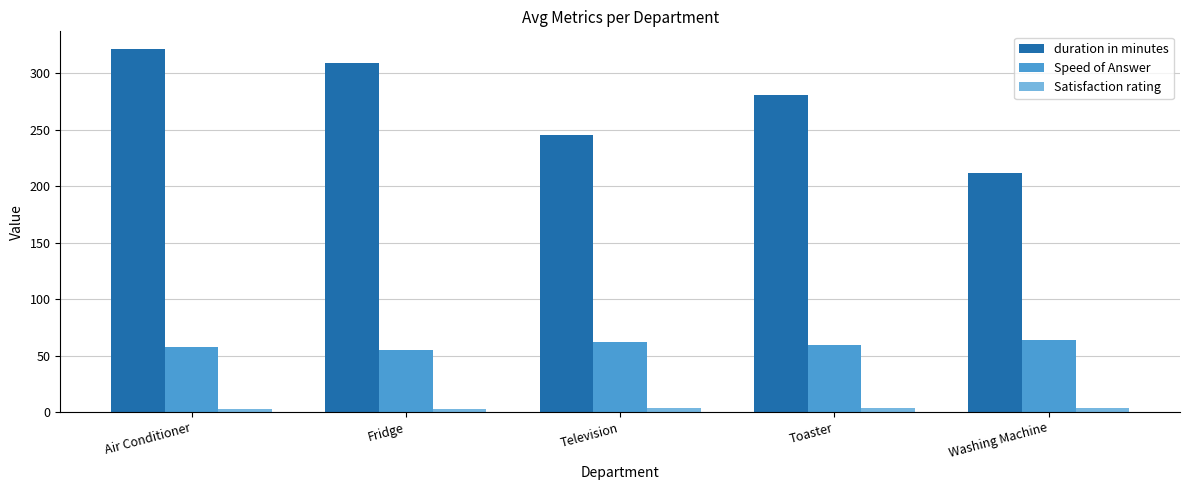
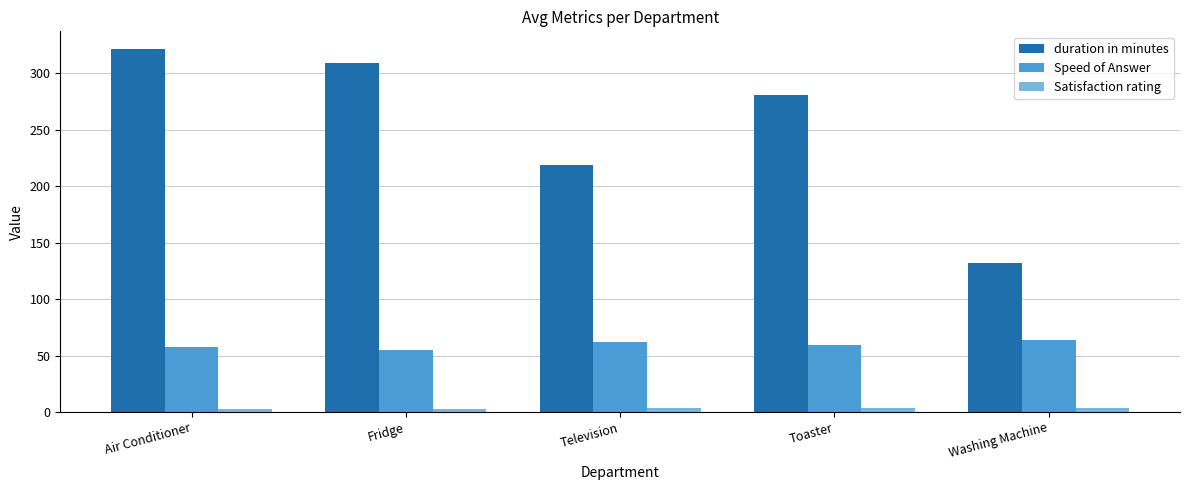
  {
    "duration in minutes": {
      "Air Conditioner": 321,
      "Fridge": 309,
-     "Television": 245,
+     "Television": 219,
      "Toaster": 281,
-     "Washing Machine": 212
+     "Washing Machine": 132
    }
  }
